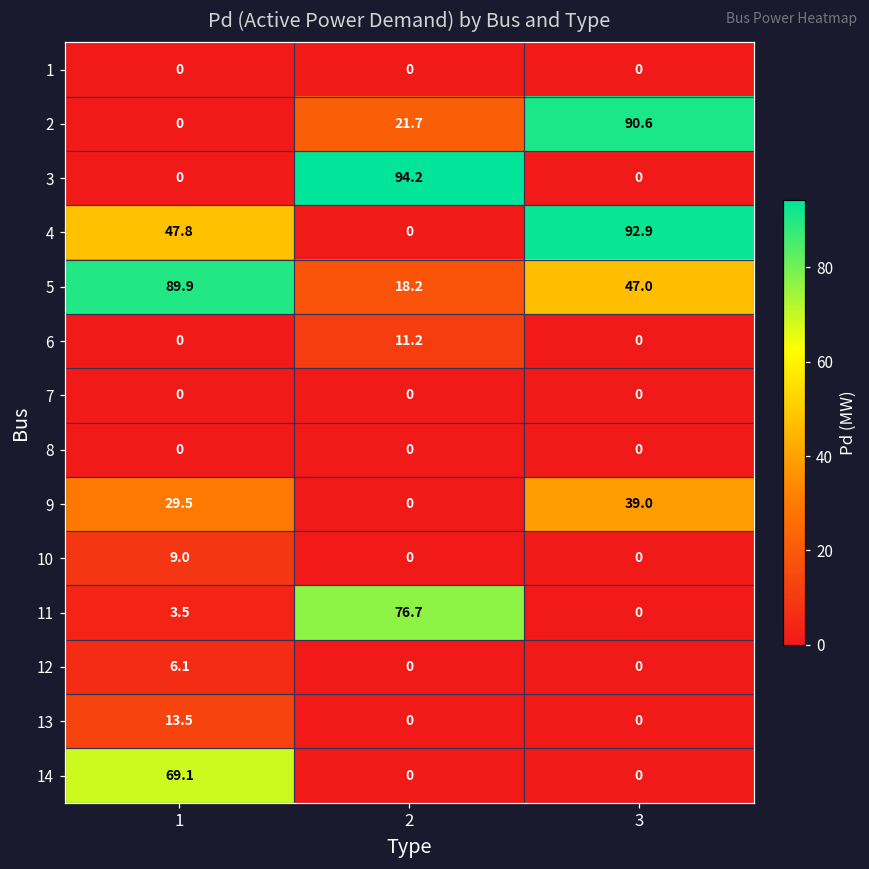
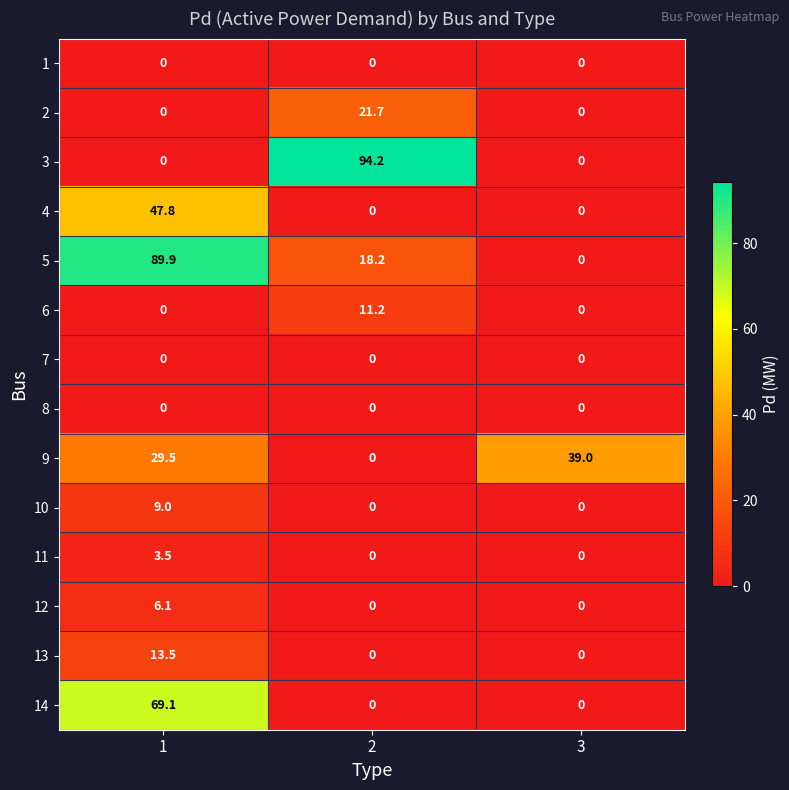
  {
    "1": {
      "1": 0,
      "2": 0,
      "3": 0
    },
    "2": {
      "1": 0,
      "2": 21.7,
-     "3": 90.6
+     "3": 0
    },
    "3": {
      "1": 0,
      "2": 94.2,
      "3": 0
    },
    "4": {
      "1": 47.8,
      "2": 0,
-     "3": 92.9
+     "3": 0
    },
    "5": {
      "1": 89.9,
      "2": 18.2,
-     "3": 47.0
+     "3": 0
    },
    "6": {
      "1": 0,
      "2": 11.2,
      "3": 0
    },
    "7": {
      "1": 0,
      "2": 0,
      "3": 0
    },
    "8": {
      "1": 0,
      "2": 0,
      "3": 0
    },
    "9": {
      "1": 29.5,
      "2": 0,
      "3": 39.0
    },
    "10": {
      "1": 9.0,
      "2": 0,
      "3": 0
    },
    "11": {
      "1": 3.5,
-     "2": 76.7,
+     "2": 0,
      "3": 0
    },
    "12": {
      "1": 6.1,
      "2": 0,
      "3": 0
    },
    "13": {
      "1": 13.5,
      "2": 0,
      "3": 0
    },
    "14": {
      "1": 69.1,
      "2": 0,
      "3": 0
    }
  }
